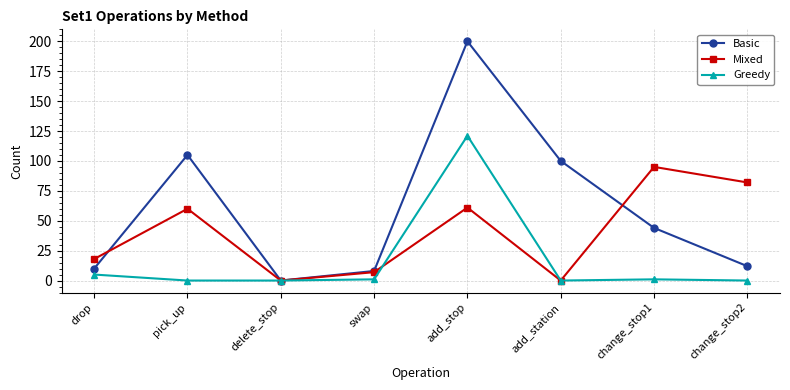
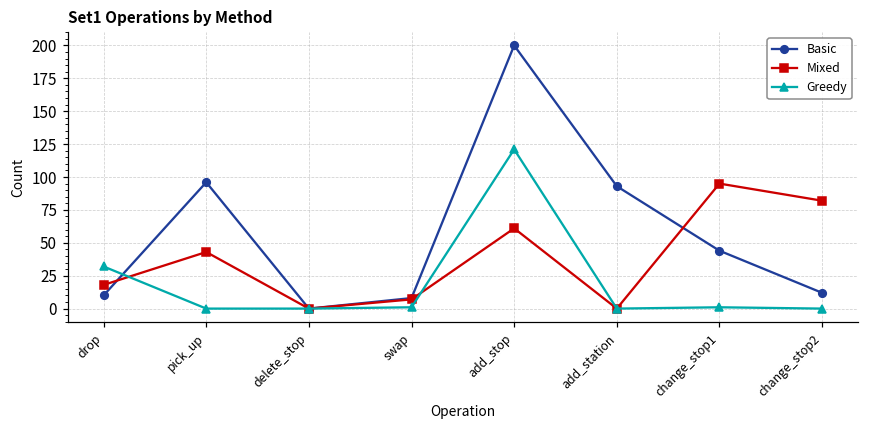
  {
    "Basic": {
      "drop": 10,
-     "pick_up": 105,
+     "pick_up": 96,
      "add_stop": 200,
-     "add_station": 100,
+     "add_station": 93,
      "change_stop1": 44,
      "change_stop2": 12
    },
    "Mixed": {
      "drop": 18,
-     "pick_up": 60,
+     "pick_up": 43,
      "add_stop": 61,
      "change_stop1": 95,
      "change_stop2": 82
    },
    "Greedy": {
-     "drop": 5,
+     "drop": 32,
      "pick_up": 0,
      "swap": 1,
      "add_stop": 121,
      "change_stop1": 1,
      "change_stop2": 0
    }
  }
